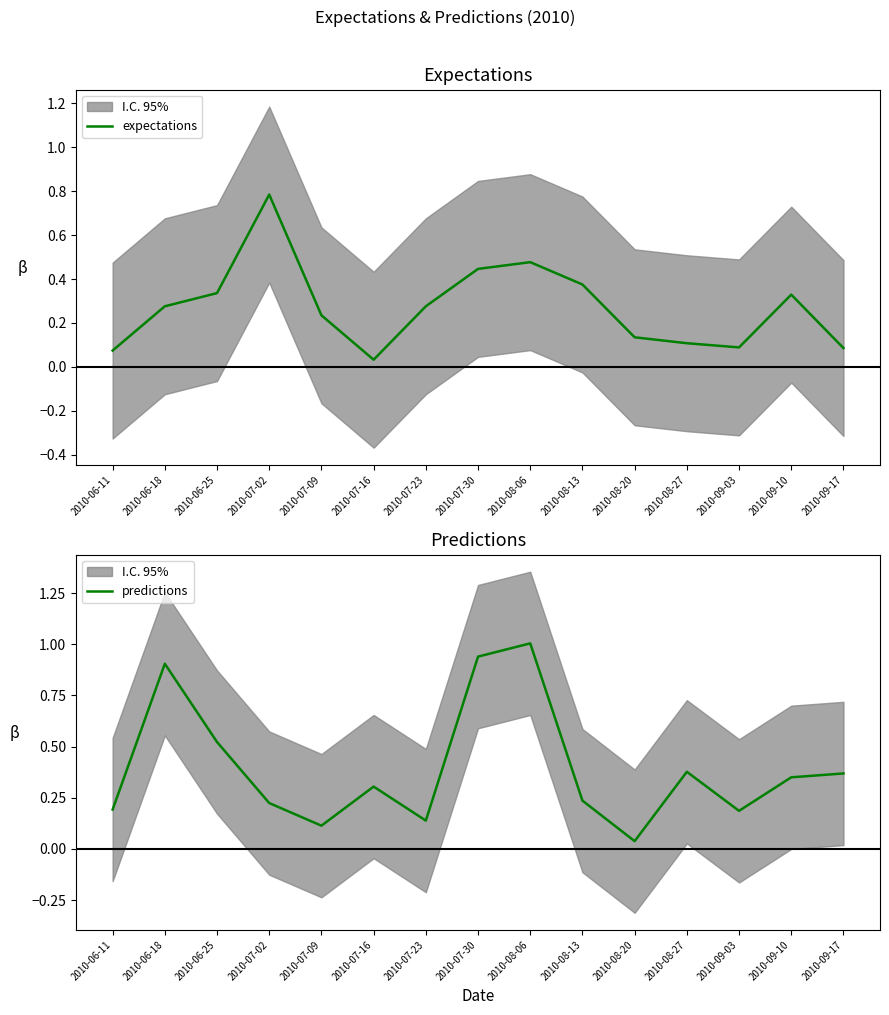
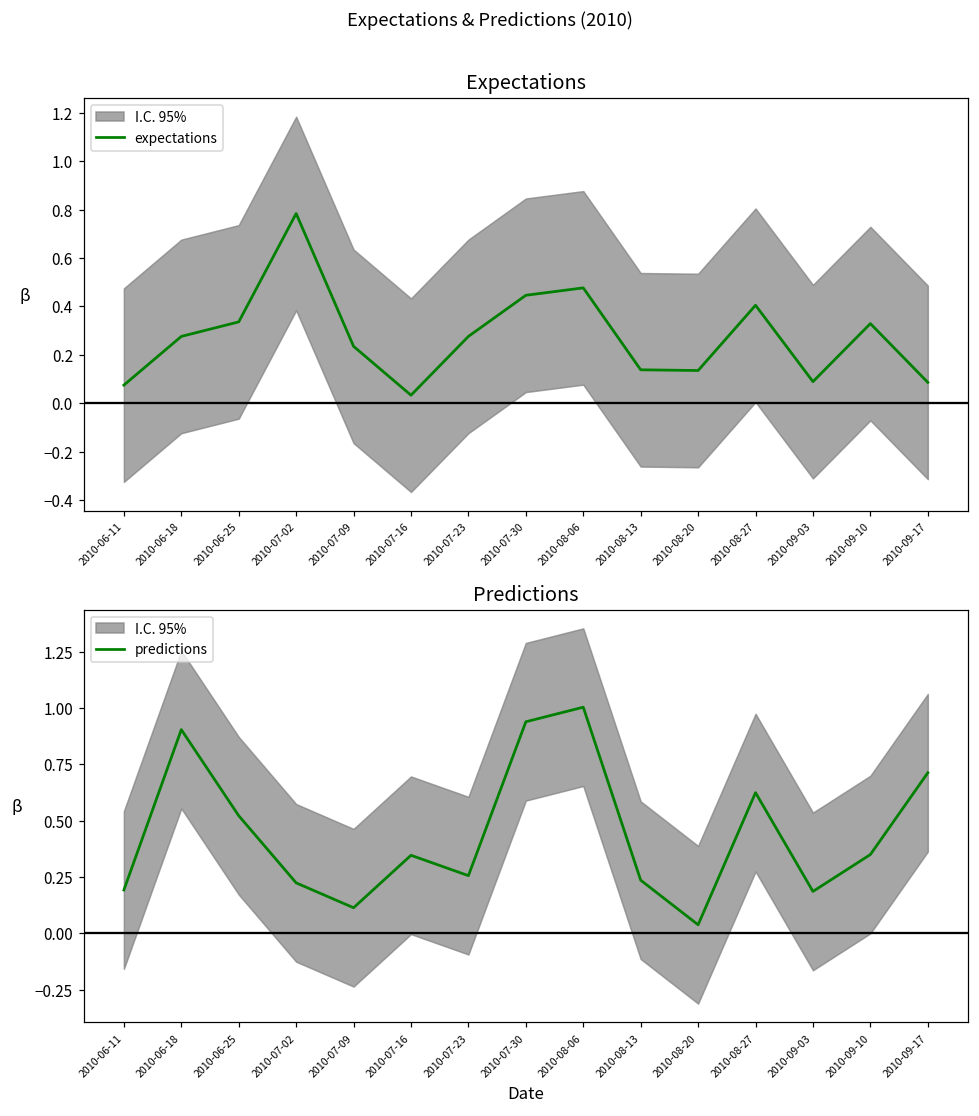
  {
    "Expectations": {
      "expectations": {
        "2010-06-11": 0.07,
        "2010-06-18": 0.28,
        "2010-06-25": 0.34,
        "2010-07-02": 0.78,
        "2010-07-09": 0.23,
        "2010-07-16": 0.03,
        "2010-07-23": 0.28,
        "2010-07-30": 0.45,
        "2010-08-06": 0.48,
-       "2010-08-13": 0.38,
+       "2010-08-13": 0.14,
        "2010-08-20": 0.14,
-       "2010-08-27": 0.11,
+       "2010-08-27": 0.40,
        "2010-09-03": 0.09,
        "2010-09-10": 0.33,
        "2010-09-17": 0.09
      }
    },
    "Predictions": {
      "predictions": {
        "2010-06-11": 0.19,
        "2010-06-18": 0.90,
        "2010-06-25": 0.52,
        "2010-07-02": 0.22,
        "2010-07-09": 0.11,
-       "2010-07-16": 0.30,
-       "2010-07-23": 0.14,
+       "2010-07-16": 0.35,
+       "2010-07-23": 0.26,
        "2010-07-30": 0.94,
        "2010-08-06": 1.00,
        "2010-08-13": 0.24,
        "2010-08-20": 0.04,
-       "2010-08-27": 0.38,
+       "2010-08-27": 0.62,
        "2010-09-03": 0.19,
        "2010-09-10": 0.35,
-       "2010-09-17": 0.37
+       "2010-09-17": 0.71
      }
    }
  }
